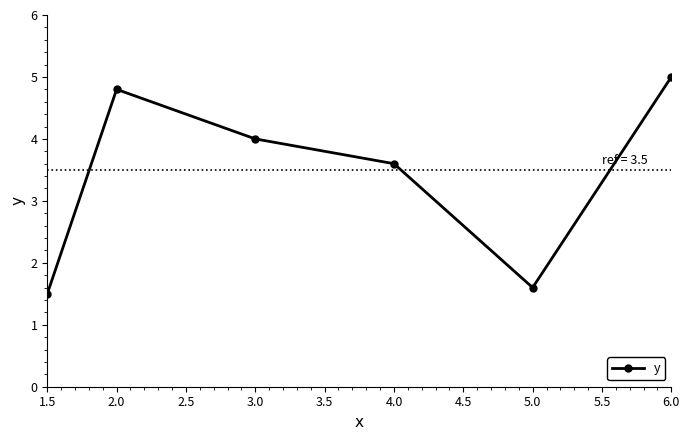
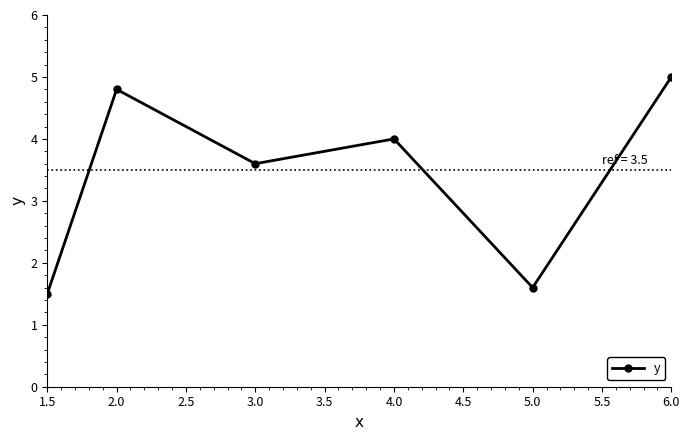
  {
    "1.5": 1.5,
    "2.0": 4.8,
-   "3.0": 4.0,
-   "4.0": 3.6,
+   "3.0": 3.6,
+   "4.0": 4.0,
    "5.0": 1.6,
    "6.0": 5.0
  }
